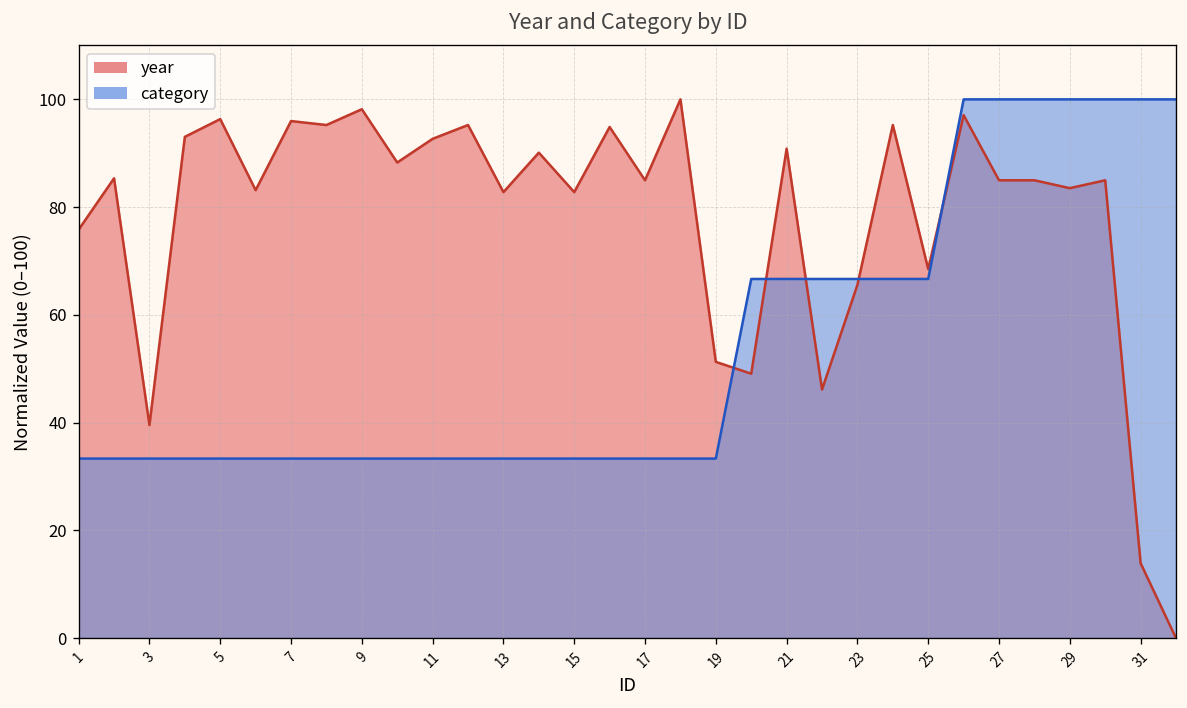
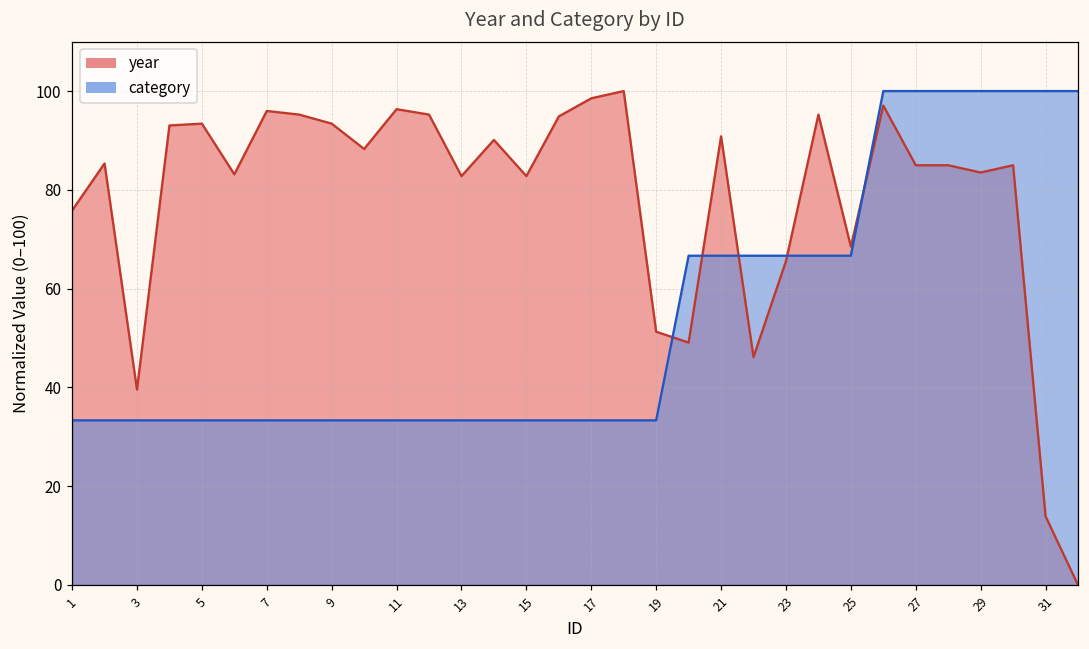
  {
    "year": {
      "1": 76,
      "3": 40,
-     "5": 96,
+     "5": 93,
      "7": 96,
-     "9": 98,
-     "11": 93,
+     "9": 93,
+     "11": 96,
      "13": 83,
      "15": 83,
-     "17": 85,
+     "17": 99,
      "19": 51,
      "21": 91,
      "23": 66,
      "25": 68,
      "27": 85,
      "29": 84,
      "31": 14
    },
    "category": {
      "1": 33,
      "3": 33,
      "5": 33,
      "7": 33,
      "9": 33,
      "11": 33,
      "13": 33,
      "15": 33,
      "17": 33,
      "19": 33,
      "21": 67,
      "23": 67,
      "25": 67,
      "27": 100,
      "29": 100,
      "31": 100
    }
  }
